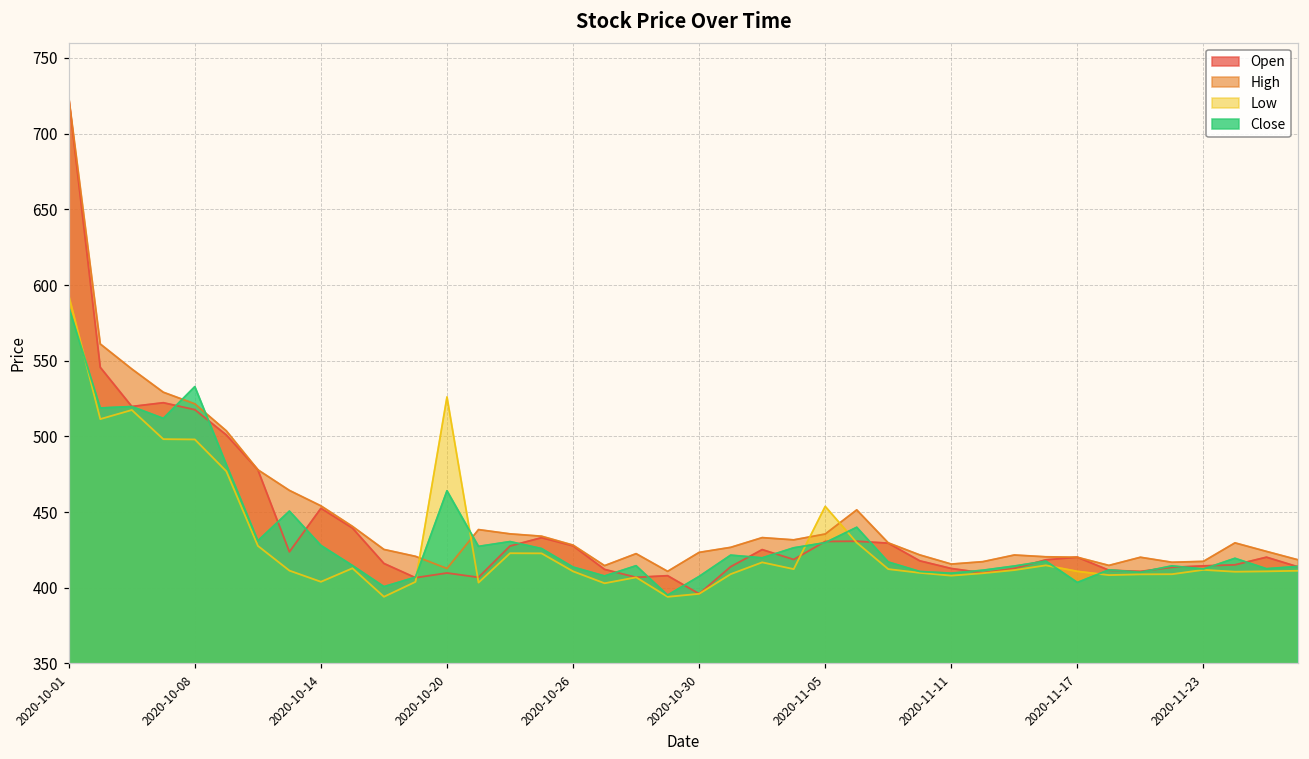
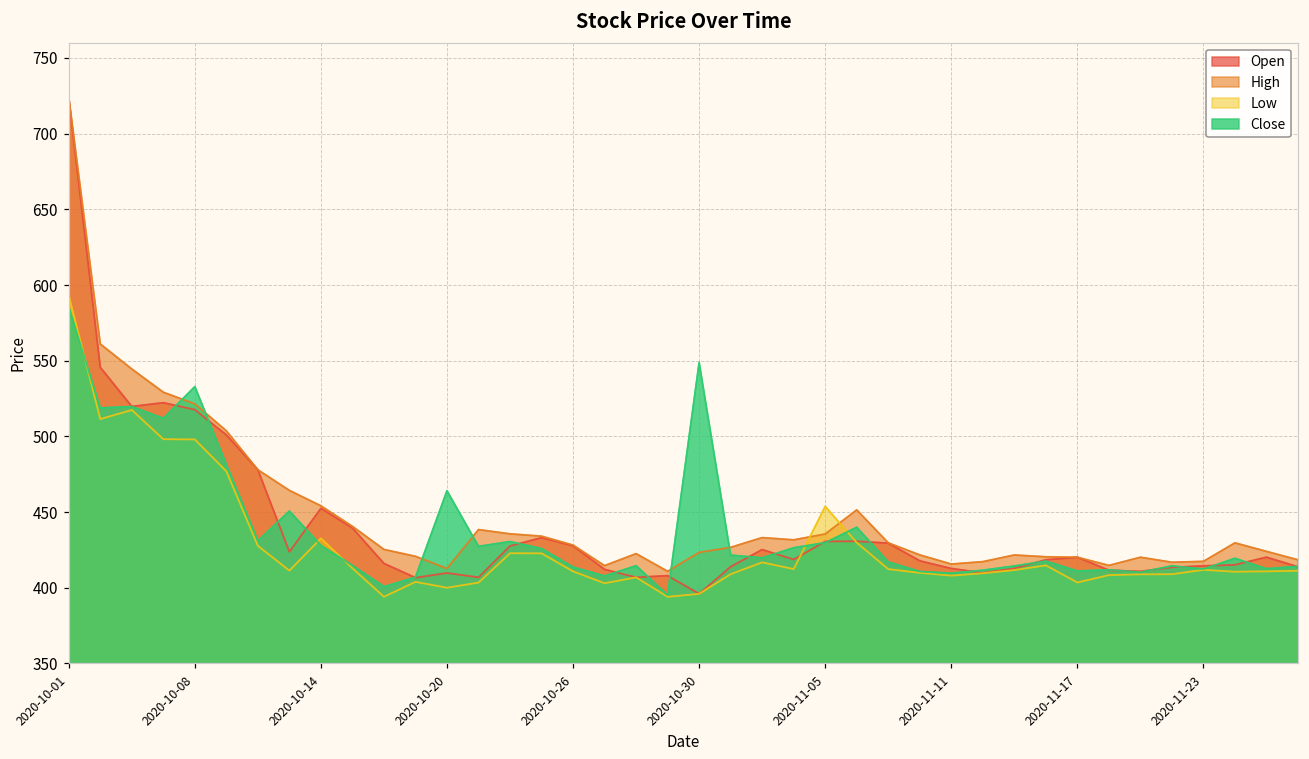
  {
    "Low": {
      "2020-10-01": 593,
      "2020-10-08": 498,
-     "2020-10-14": 404,
-     "2020-10-20": 526,
+     "2020-10-14": 433,
+     "2020-10-20": 400,
      "2020-10-26": 411,
      "2020-11-05": 454,
-     "2020-11-17": 411
+     "2020-11-17": 404
    },
    "Close": {
      "2020-10-01": 585,
      "2020-10-08": 533,
      "2020-10-14": 428,
      "2020-10-20": 464,
      "2020-10-26": 414,
-     "2020-10-30": 407,
-     "2020-11-17": 404
+     "2020-10-30": 549,
+     "2020-11-17": 411
    }
  }
